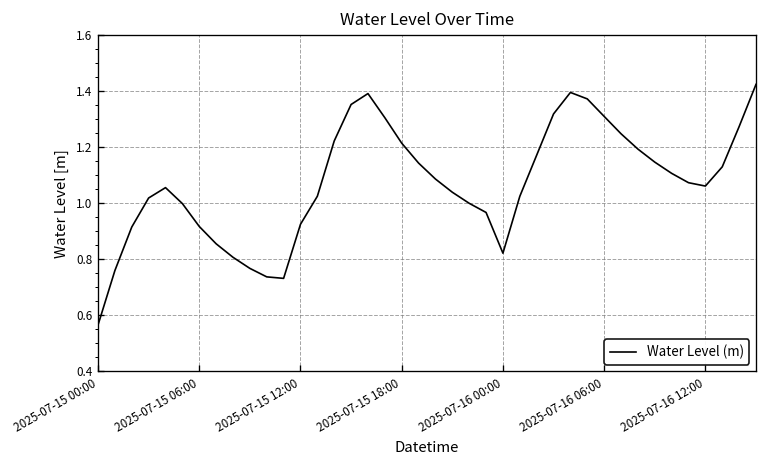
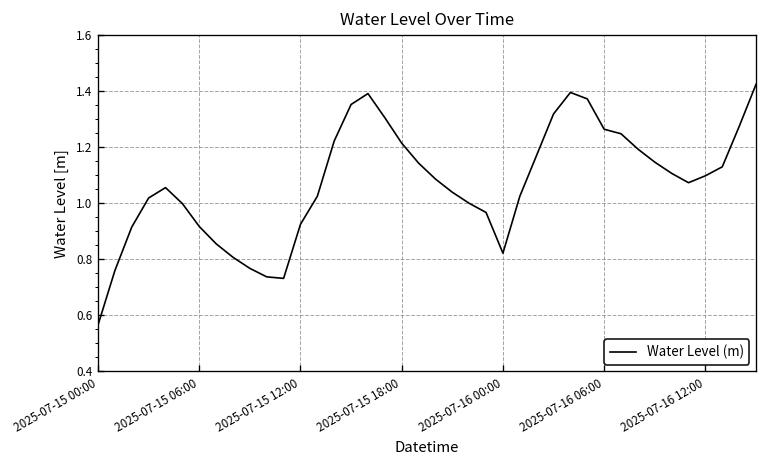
  {
    "2025-07-15 00:00": 0.57,
    "2025-07-15 06:00": 0.92,
    "2025-07-15 12:00": 0.92,
    "2025-07-15 18:00": 1.21,
    "2025-07-16 00:00": 0.82,
-   "2025-07-16 06:00": 1.31,
-   "2025-07-16 12:00": 1.06
+   "2025-07-16 06:00": 1.26,
+   "2025-07-16 12:00": 1.10
  }
